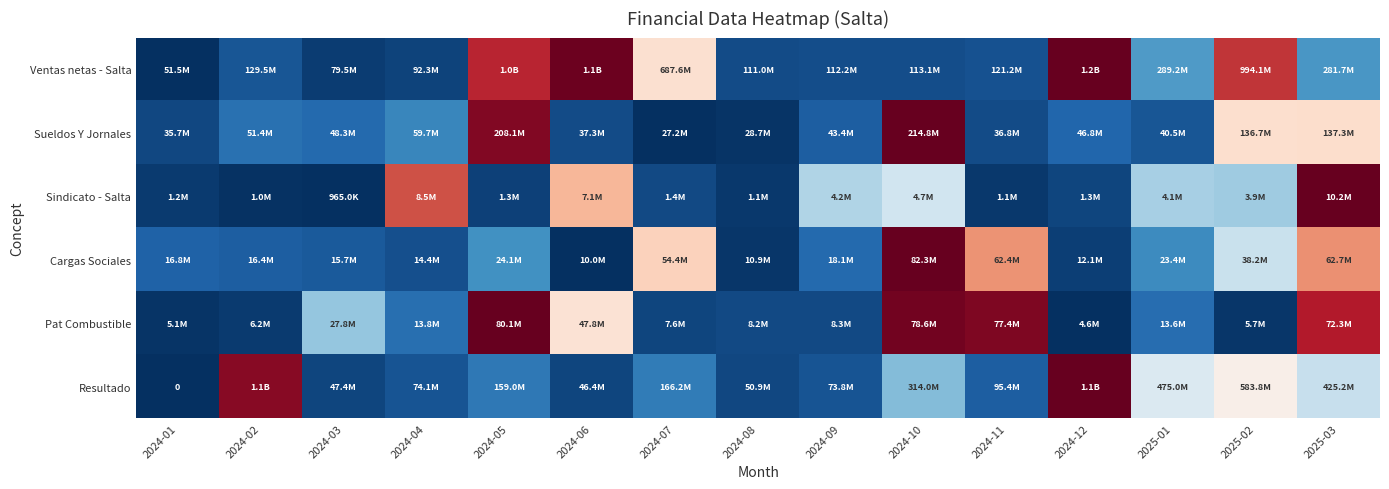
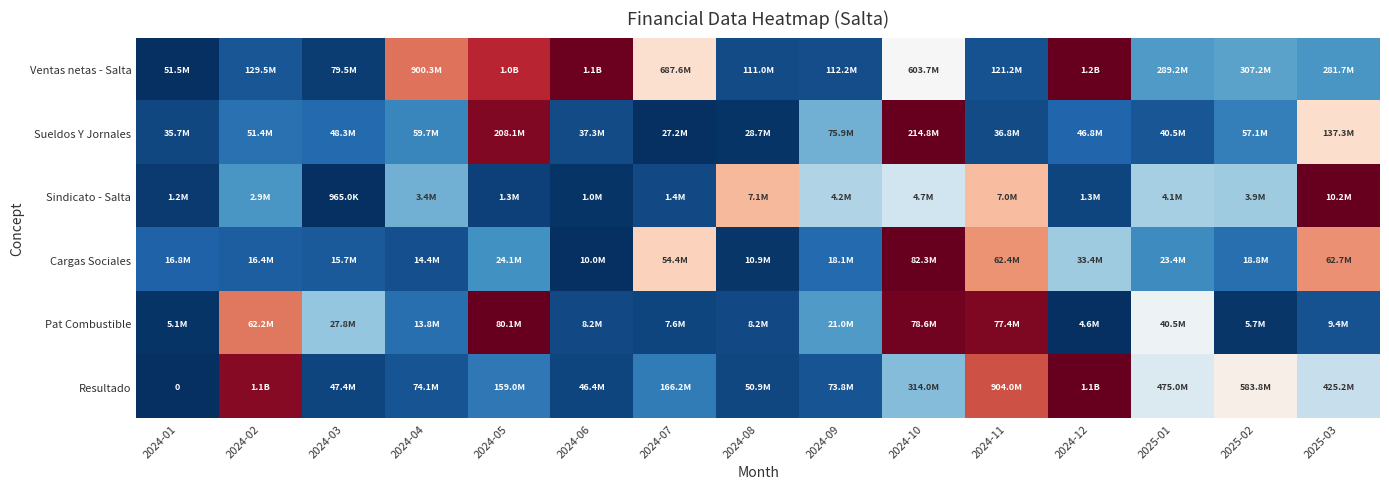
  {
    "Ventas netas - Salta": {
      "2024-01": "51.5M",
      "2024-02": "129.5M",
      "2024-03": "79.5M",
-     "2024-04": "92.3M",
+     "2024-04": "900.3M",
      "2024-05": "1.0B",
      "2024-06": "1.1B",
      "2024-07": "687.6M",
      "2024-08": "111.0M",
      "2024-09": "112.2M",
-     "2024-10": "113.1M",
+     "2024-10": "603.7M",
      "2024-11": "121.2M",
      "2024-12": "1.2B",
      "2025-01": "289.2M",
-     "2025-02": "994.1M",
+     "2025-02": "307.2M",
      "2025-03": "281.7M"
    },
    "Sueldos Y Jornales": {
      "2024-01": "35.7M",
      "2024-02": "51.4M",
      "2024-03": "48.3M",
      "2024-04": "59.7M",
      "2024-05": "208.1M",
      "2024-06": "37.3M",
      "2024-07": "27.2M",
      "2024-08": "28.7M",
-     "2024-09": "43.4M",
+     "2024-09": "75.9M",
      "2024-10": "214.8M",
      "2024-11": "36.8M",
      "2024-12": "46.8M",
      "2025-01": "40.5M",
-     "2025-02": "136.7M",
+     "2025-02": "57.1M",
      "2025-03": "137.3M"
    },
    "Sindicato - Salta": {
      "2024-01": "1.2M",
-     "2024-02": "1.0M",
+     "2024-02": "2.9M",
      "2024-03": "965.0K",
-     "2024-04": "8.5M",
+     "2024-04": "3.4M",
      "2024-05": "1.3M",
-     "2024-06": "7.1M",
+     "2024-06": "1.0M",
      "2024-07": "1.4M",
-     "2024-08": "1.1M",
+     "2024-08": "7.1M",
      "2024-09": "4.2M",
      "2024-10": "4.7M",
-     "2024-11": "1.1M",
+     "2024-11": "7.0M",
      "2024-12": "1.3M",
      "2025-01": "4.1M",
      "2025-02": "3.9M",
      "2025-03": "10.2M"
    },
    "Cargas Sociales": {
      "2024-01": "16.8M",
      "2024-02": "16.4M",
      "2024-03": "15.7M",
      "2024-04": "14.4M",
      "2024-05": "24.1M",
      "2024-06": "10.0M",
      "2024-07": "54.4M",
      "2024-08": "10.9M",
      "2024-09": "18.1M",
      "2024-10": "82.3M",
      "2024-11": "62.4M",
-     "2024-12": "12.1M",
+     "2024-12": "33.4M",
      "2025-01": "23.4M",
-     "2025-02": "38.2M",
+     "2025-02": "18.8M",
      "2025-03": "62.7M"
    },
    "Pat Combustible": {
      "2024-01": "5.1M",
-     "2024-02": "6.2M",
+     "2024-02": "62.2M",
      "2024-03": "27.8M",
      "2024-04": "13.8M",
      "2024-05": "80.1M",
-     "2024-06": "47.8M",
+     "2024-06": "8.2M",
      "2024-07": "7.6M",
      "2024-08": "8.2M",
-     "2024-09": "8.3M",
+     "2024-09": "21.0M",
      "2024-10": "78.6M",
      "2024-11": "77.4M",
      "2024-12": "4.6M",
-     "2025-01": "13.6M",
+     "2025-01": "40.5M",
      "2025-02": "5.7M",
-     "2025-03": "72.3M"
+     "2025-03": "9.4M"
    },
    "Resultado": {
      "2024-01": "0",
      "2024-02": "1.1B",
      "2024-03": "47.4M",
      "2024-04": "74.1M",
      "2024-05": "159.0M",
      "2024-06": "46.4M",
      "2024-07": "166.2M",
      "2024-08": "50.9M",
      "2024-09": "73.8M",
      "2024-10": "314.0M",
-     "2024-11": "95.4M",
+     "2024-11": "904.0M",
      "2024-12": "1.1B",
      "2025-01": "475.0M",
      "2025-02": "583.8M",
      "2025-03": "425.2M"
    }
  }
